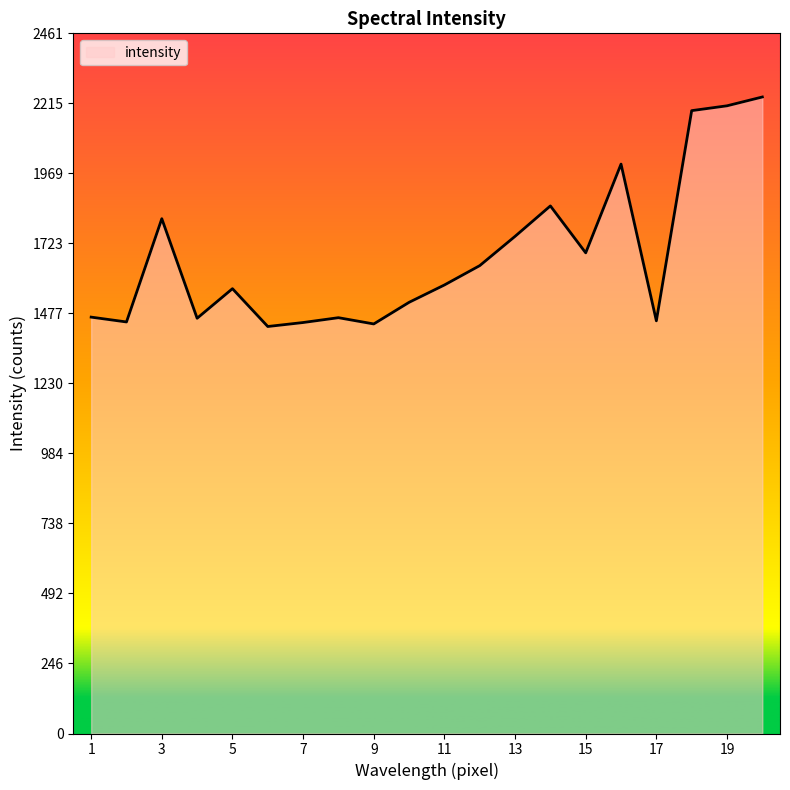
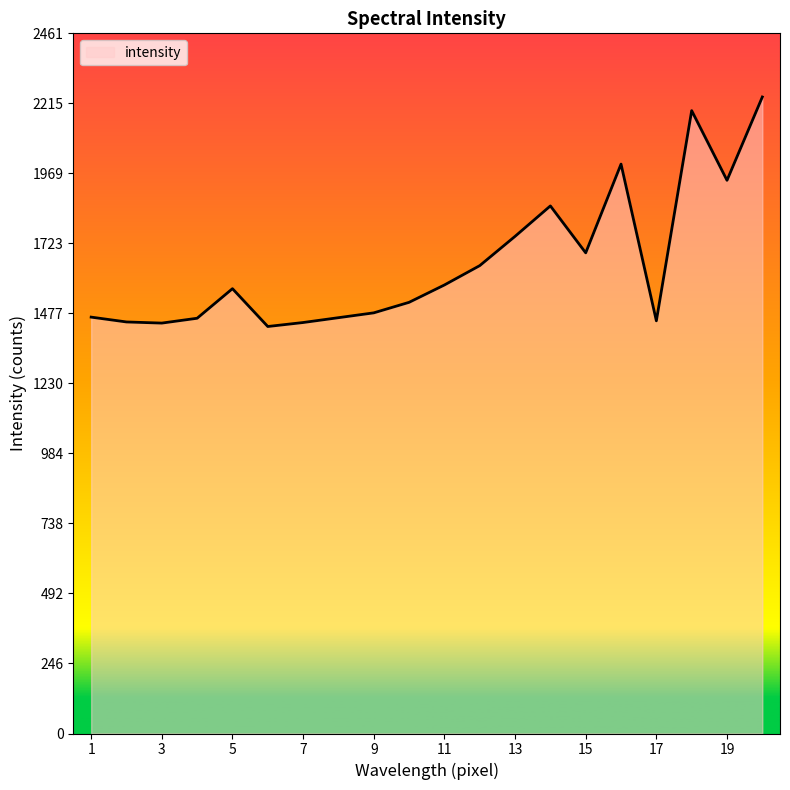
  {
    "1": 1460,
-   "3": 1810,
+   "3": 1440,
    "5": 1560,
    "7": 1450,
-   "9": 1440,
+   "9": 1480,
    "11": 1580,
    "13": 1750,
    "15": 1690,
    "17": 1450,
-   "19": 2210
+   "19": 1950
  }
